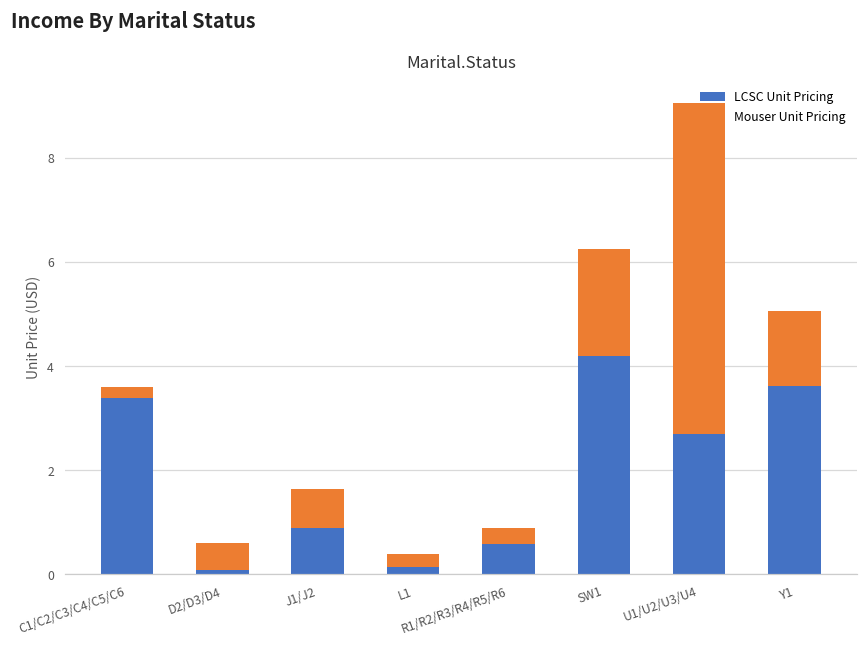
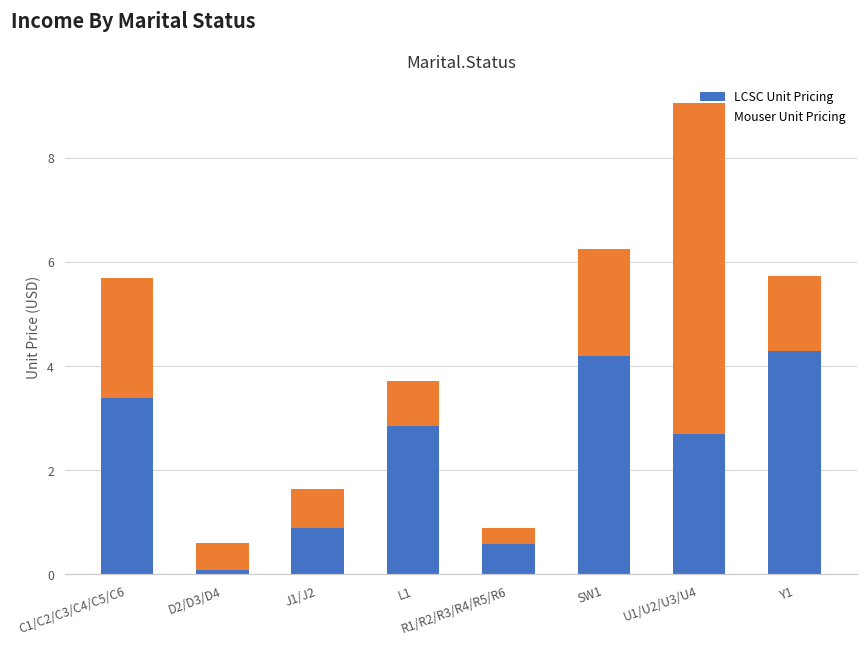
  {
    "LCSC Unit Pricing": {
      "C1/C2/C3/C4/C5/C6": 3.4,
      "D2/D3/D4": 0.1,
      "J1/J2": 0.9,
-     "L1": 0.1,
+     "L1": 2.9,
      "R1/R2/R3/R4/R5/R6": 0.6,
      "SW1": 4.2,
      "U1/U2/U3/U4": 2.7,
-     "Y1": 3.6
+     "Y1": 4.3
    },
    "Mouser Unit Pricing": {
-     "C1/C2/C3/C4/C5/C6": 0.2,
+     "C1/C2/C3/C4/C5/C6": 2.3,
      "D2/D3/D4": 0.5,
      "J1/J2": 0.8,
-     "L1": 0.3,
+     "L1": 0.9,
      "R1/R2/R3/R4/R5/R6": 0.3,
      "SW1": 2.1,
      "U1/U2/U3/U4": 6.4,
      "Y1": 1.4
    }
  }
